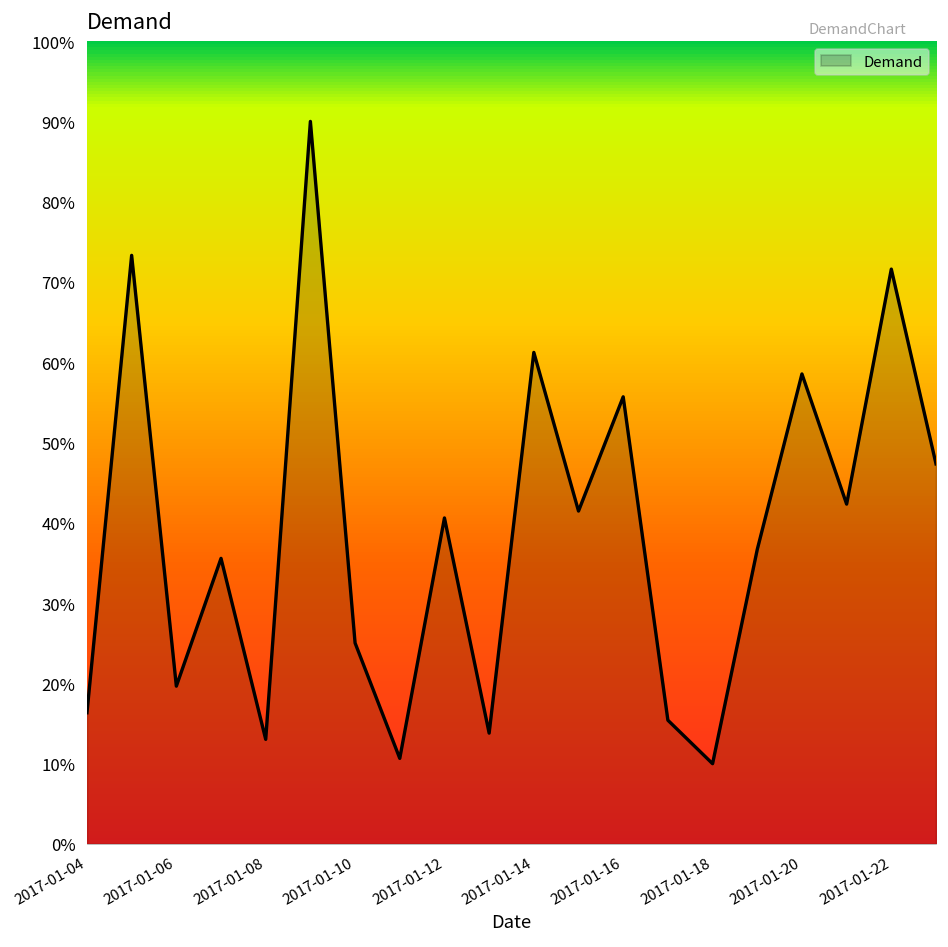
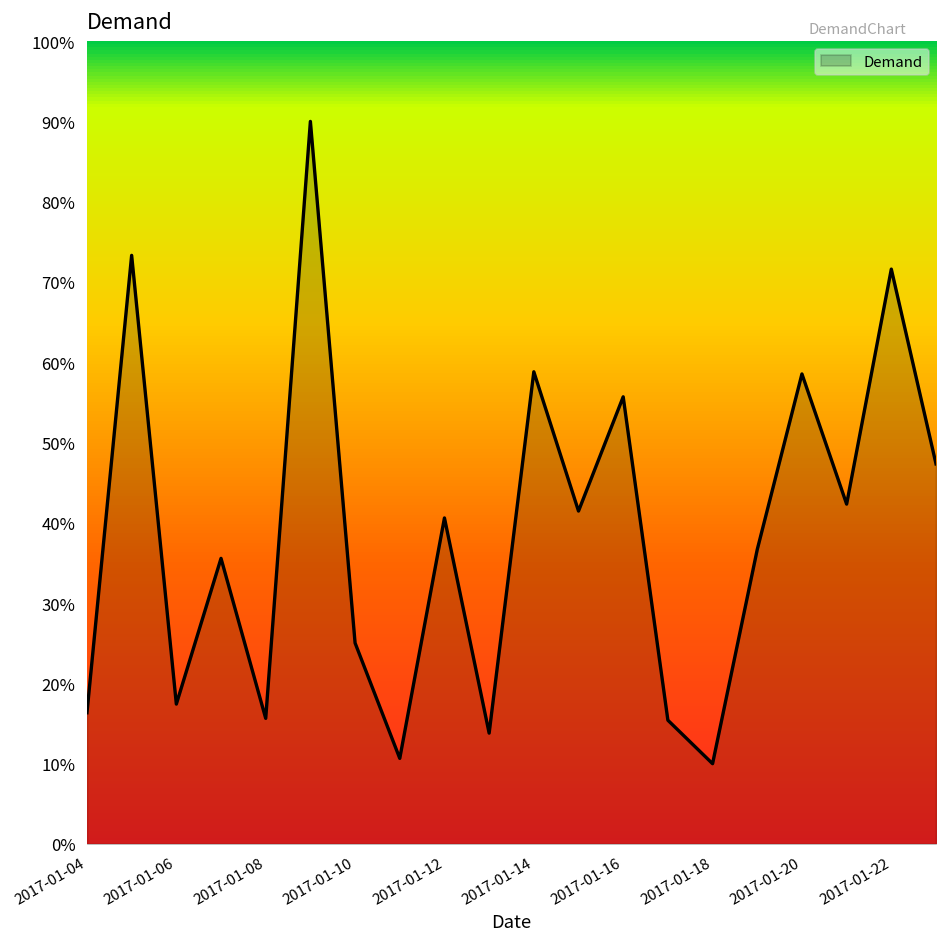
  {
    "2017-01-04": "16%",
-   "2017-01-06": "20%",
-   "2017-01-08": "13%",
+   "2017-01-06": "17%",
+   "2017-01-08": "16%",
    "2017-01-10": "25%",
    "2017-01-12": "41%",
-   "2017-01-14": "61%",
+   "2017-01-14": "59%",
    "2017-01-16": "56%",
    "2017-01-18": "10%",
    "2017-01-20": "59%",
    "2017-01-22": "72%"
  }
